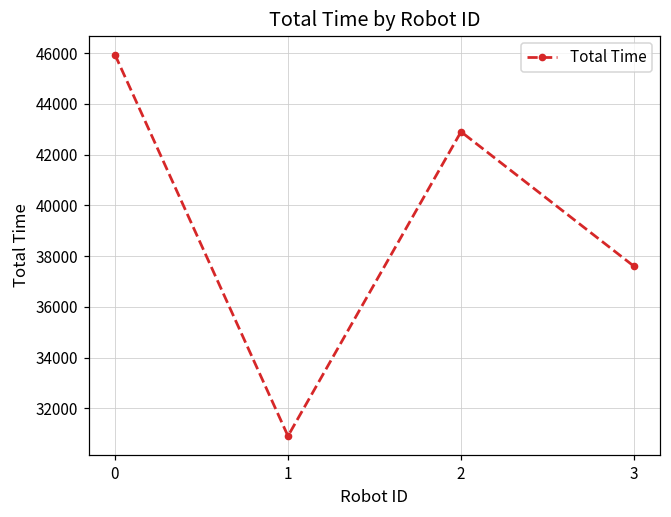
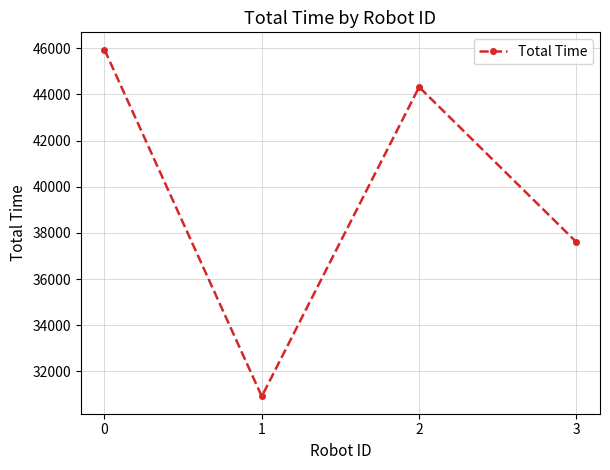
  {
    "0": 45900,
    "1": 30900,
-   "2": 42900,
+   "2": 44300,
    "3": 37600
  }
